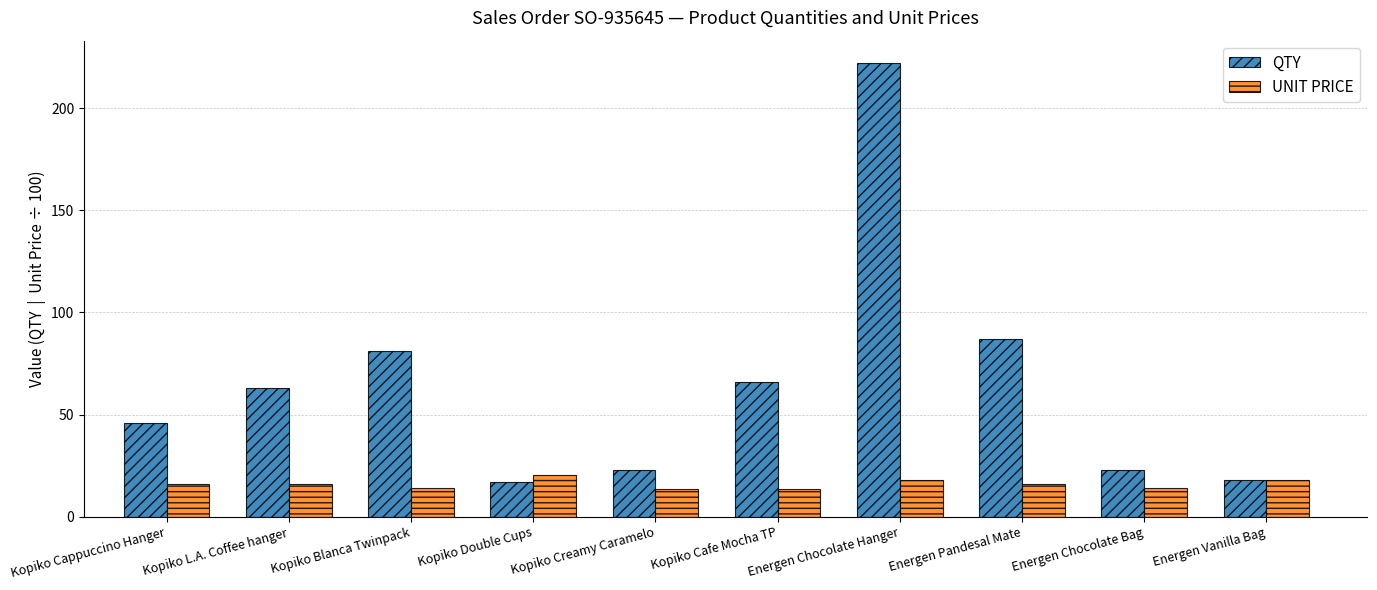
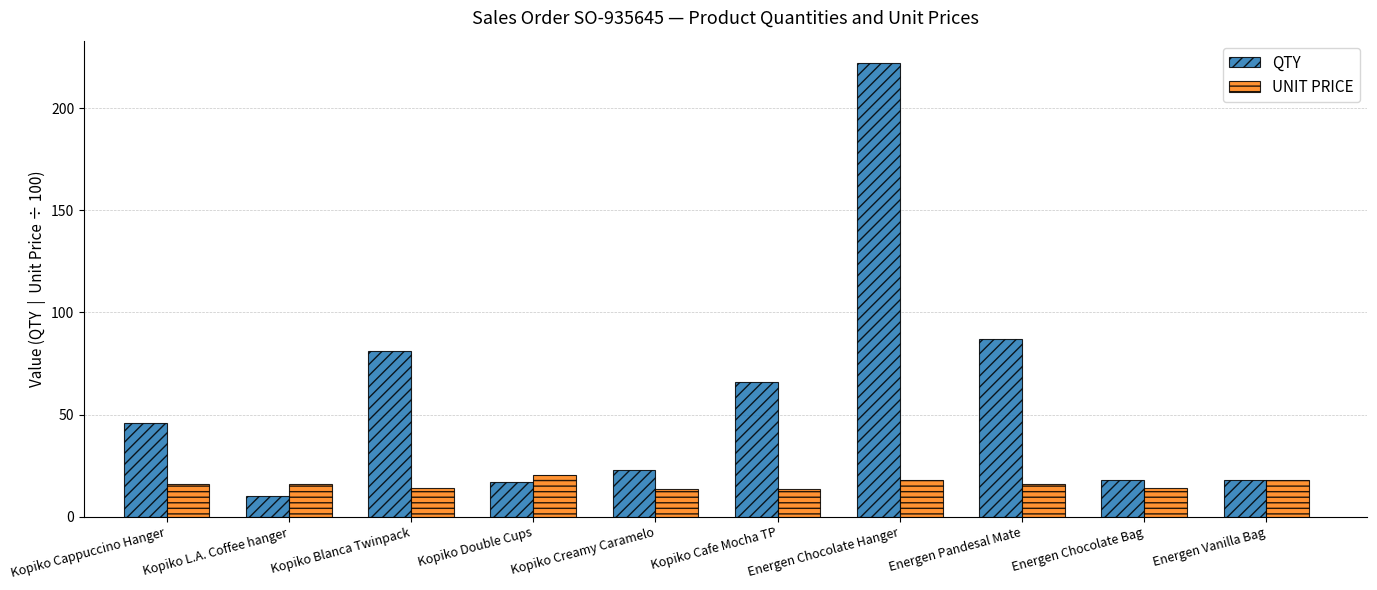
  {
    "QTY": {
      "Kopiko Cappuccino Hanger": 46,
-     "Kopiko L.A. Coffee hanger": 63,
+     "Kopiko L.A. Coffee hanger": 10,
      "Kopiko Blanca Twinpack": 81,
      "Kopiko Double Cups": 17,
      "Kopiko Creamy Caramelo": 23,
      "Kopiko Cafe Mocha TP": 66,
      "Energen Chocolate Hanger": 222,
      "Energen Pandesal Mate": 87,
-     "Energen Chocolate Bag": 23,
+     "Energen Chocolate Bag": 18,
      "Energen Vanilla Bag": 18
    },
    "UNIT PRICE": {
      "Kopiko Cappuccino Hanger": 16,
      "Kopiko L.A. Coffee hanger": 16,
      "Kopiko Blanca Twinpack": 14,
      "Kopiko Double Cups": 20,
      "Kopiko Creamy Caramelo": 13,
      "Kopiko Cafe Mocha TP": 13,
      "Energen Chocolate Hanger": 18,
      "Energen Pandesal Mate": 16,
      "Energen Chocolate Bag": 14,
      "Energen Vanilla Bag": 18
    }
  }
